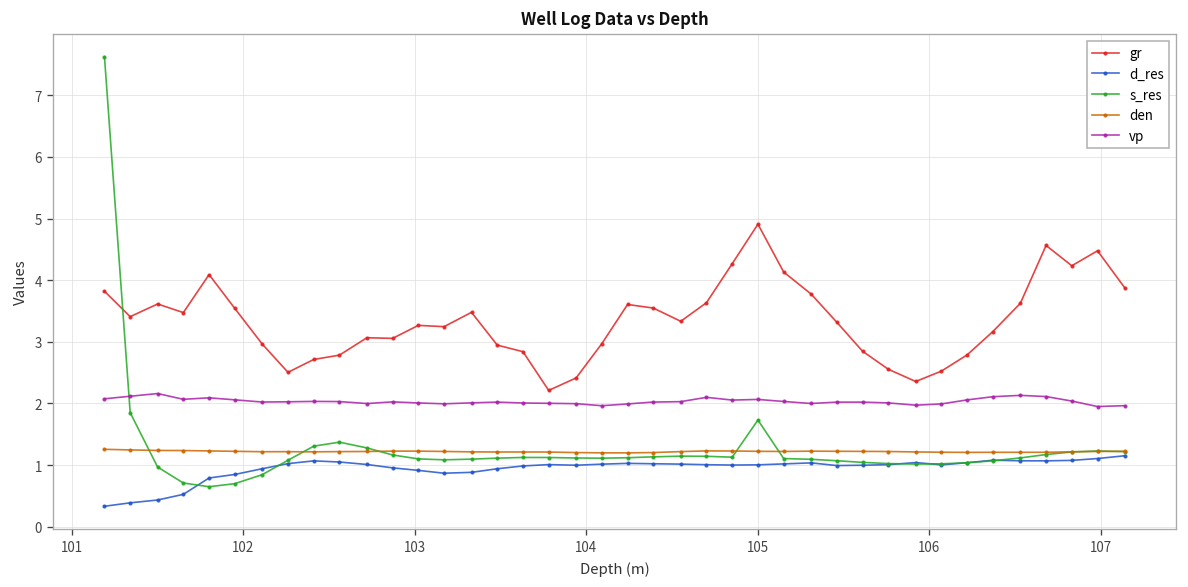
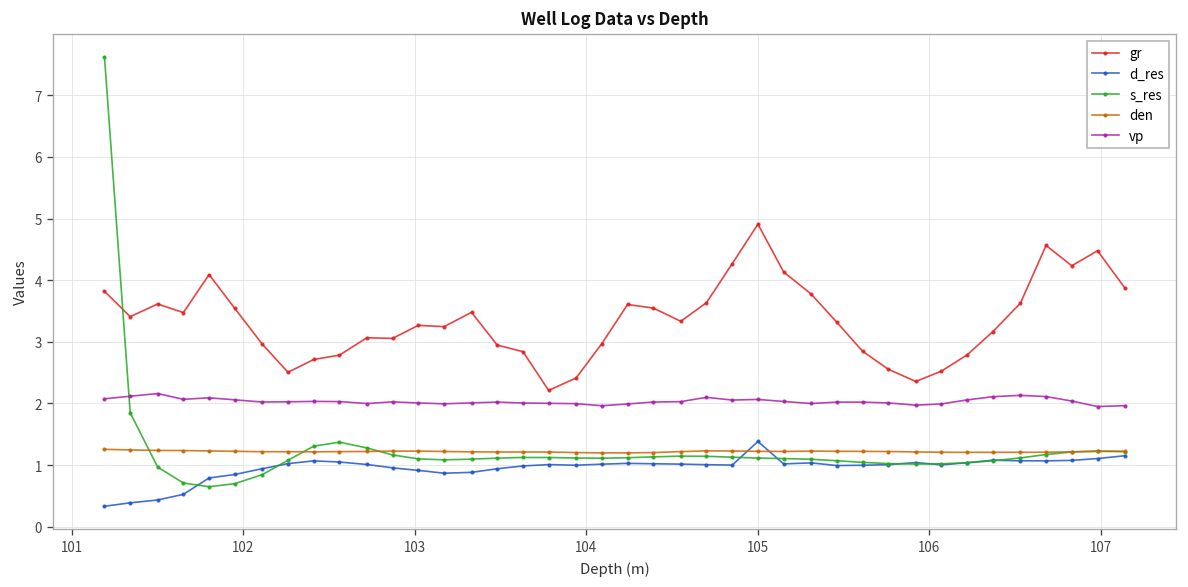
  {
    "gr": {
      "105": 4.9
    },
    "d_res": {
-     "105": 1.0
+     "105": 1.4
    },
    "s_res": {
-     "105": 1.7
+     "105": 1.1
    },
    "den": {
      "105": 1.2
    },
    "vp": {
      "105": 2.1
    }
  }
